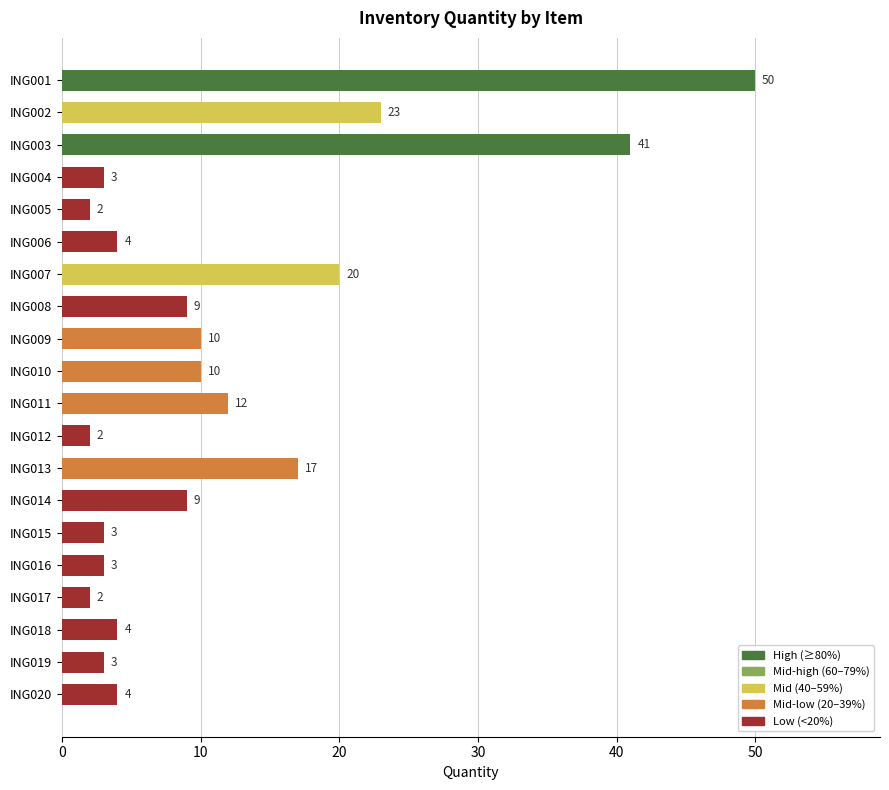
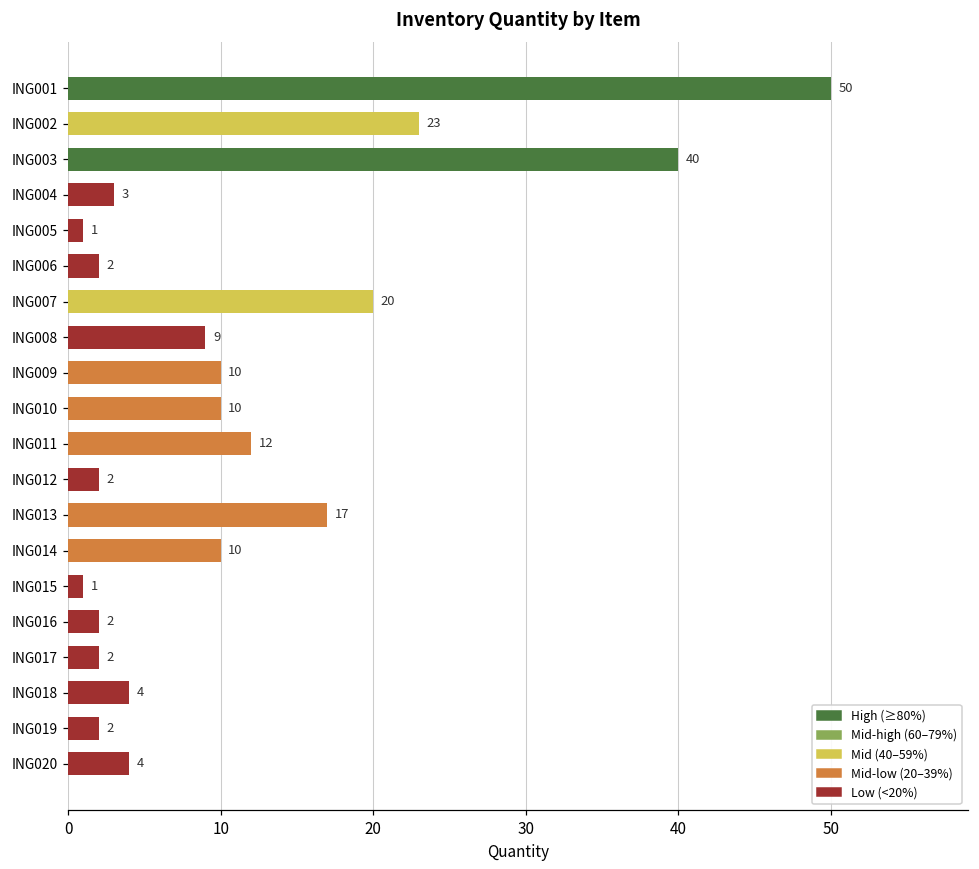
  {
    "ING001": 50,
    "ING002": 23,
-   "ING003": 41,
+   "ING003": 40,
    "ING004": 3,
-   "ING005": 2,
-   "ING006": 4,
+   "ING005": 1,
+   "ING006": 2,
    "ING007": 20,
    "ING008": 9,
    "ING009": 10,
    "ING010": 10,
    "ING011": 12,
    "ING012": 2,
    "ING013": 17,
-   "ING014": 9,
-   "ING015": 3,
-   "ING016": 3,
+   "ING014": 10,
+   "ING015": 1,
+   "ING016": 2,
    "ING017": 2,
    "ING018": 4,
-   "ING019": 3,
+   "ING019": 2,
    "ING020": 4
  }
